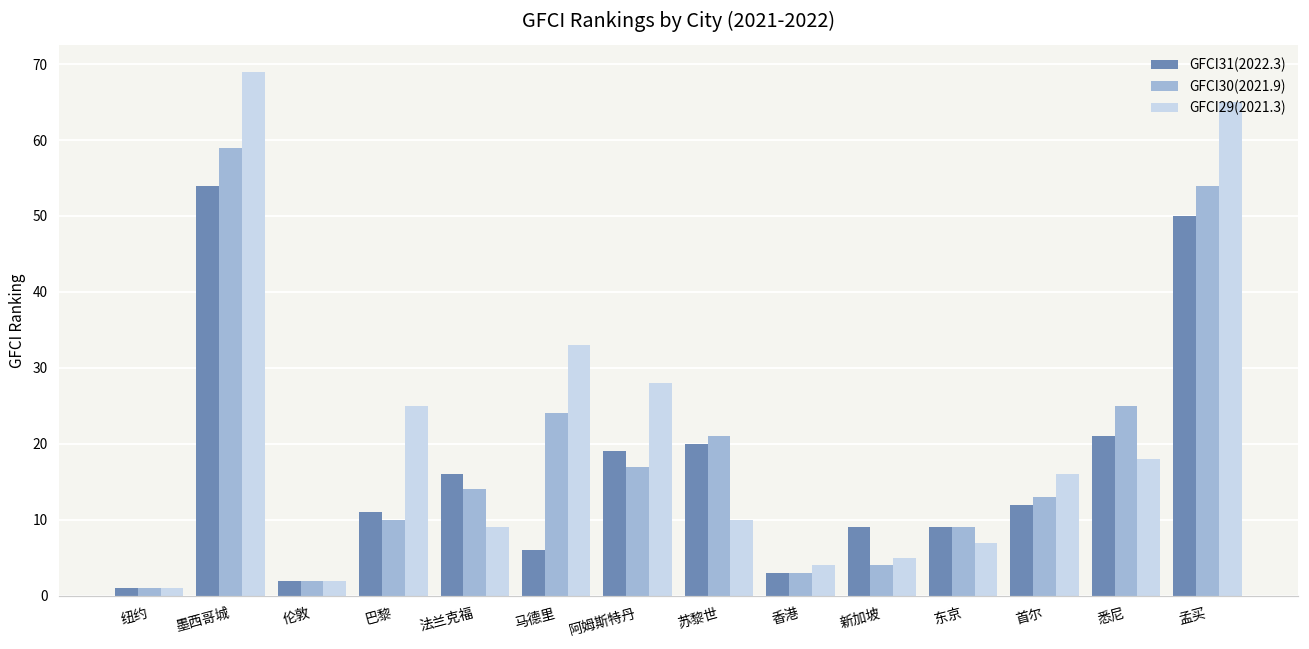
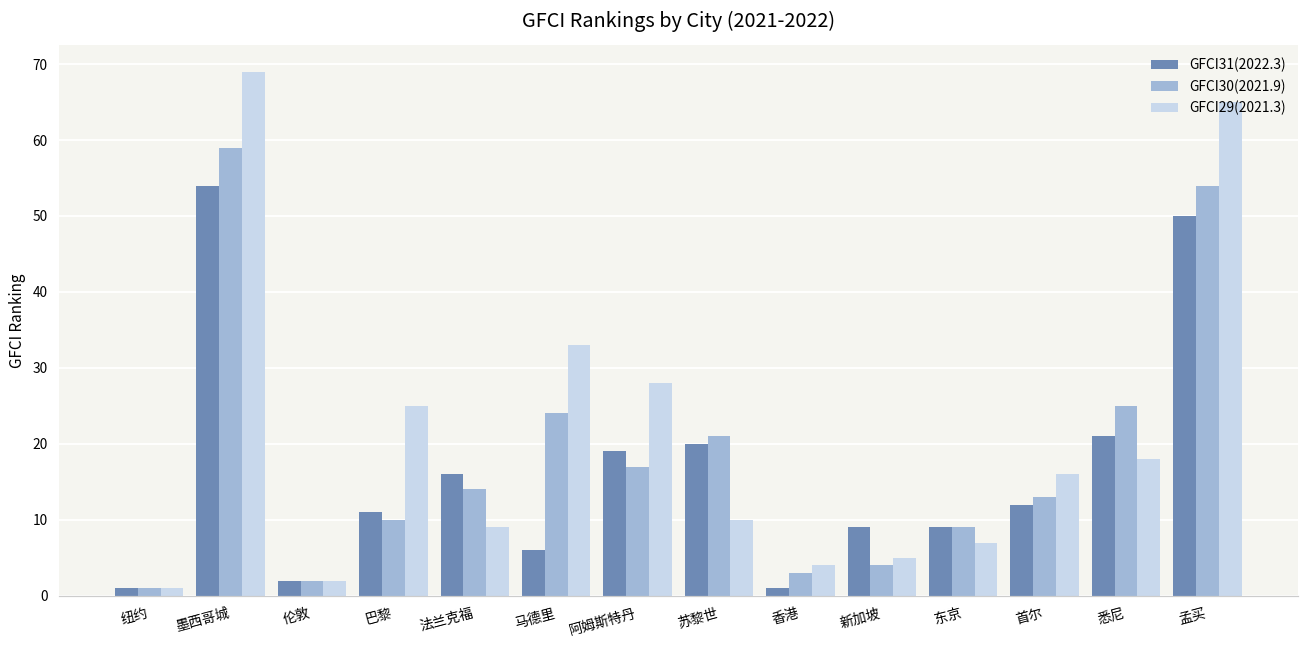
  {
    "GFCI31(2022.3)": {
      "纽约": 1,
      "墨西哥城": 54,
      "伦敦": 2,
      "巴黎": 11,
      "法兰克福": 16,
      "马德里": 6,
      "阿姆斯特丹": 19,
      "苏黎世": 20,
-     "香港": 3,
+     "香港": 1,
      "新加坡": 9,
      "东京": 9,
      "首尔": 12,
      "悉尼": 21,
      "孟买": 50
    }
  }
